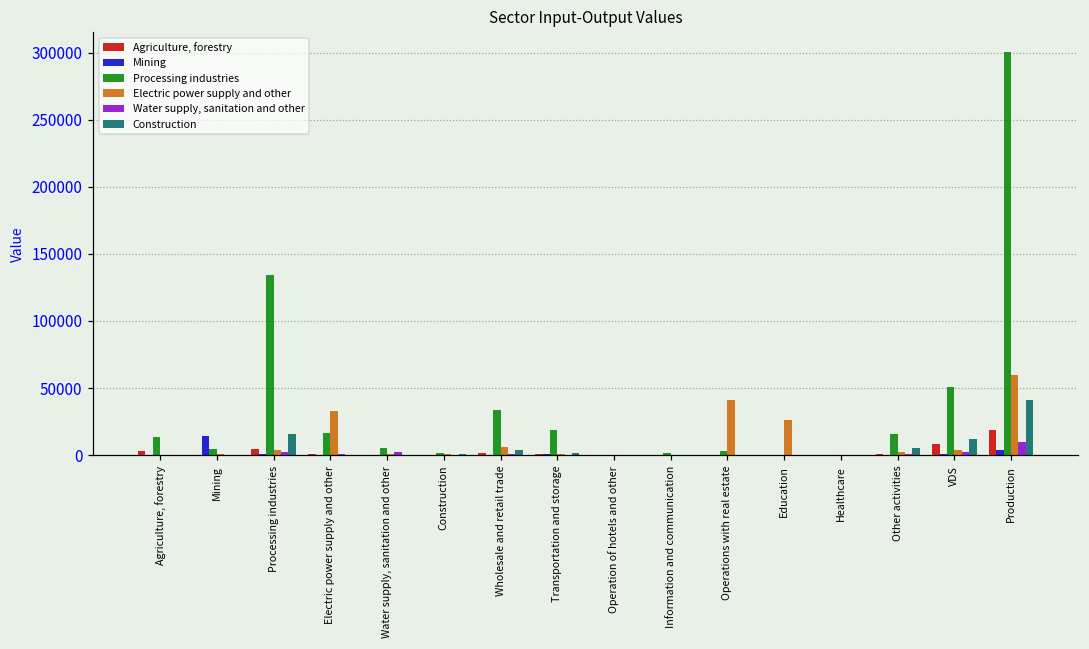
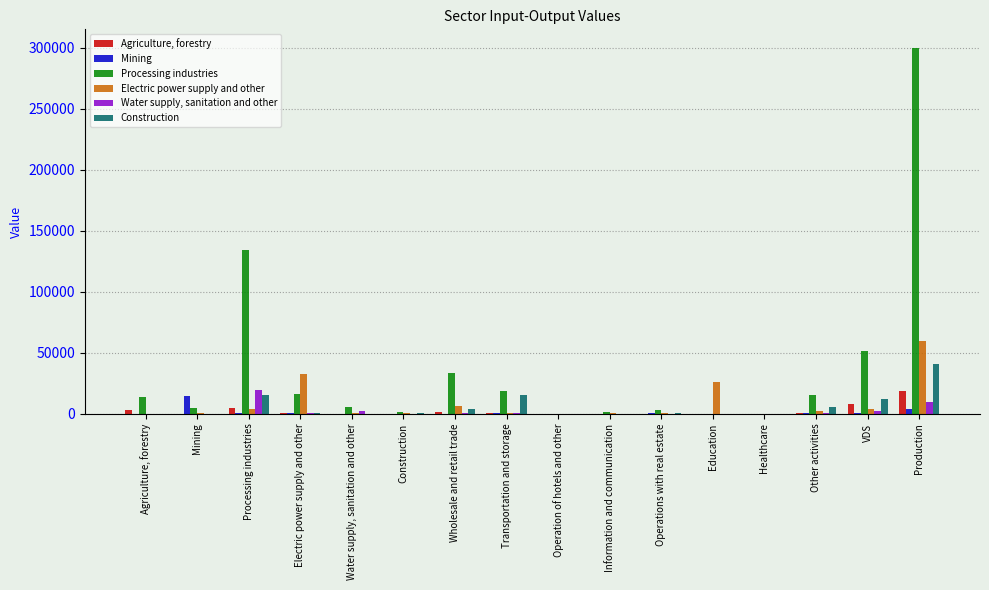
  {
    "Agriculture, forestry": {
      "Agriculture, forestry": 3000,
      "Processing industries": 5000,
      "VDS": 8000,
      "Production": 19000
    },
    "Mining": {
      "Mining": 14000,
      "Production": 4000
    },
    "Processing industries": {
      "Agriculture, forestry": 14000,
      "Mining": 5000,
      "Processing industries": 134000,
      "Electric power supply and other": 16000,
      "Water supply, sanitation and other": 5000,
      "Wholesale and retail trade": 33000,
      "Transportation and storage": 19000,
      "Operations with real estate": 3000,
      "Other activities": 16000,
      "VDS": 51000,
      "Production": 300000
    },
    "Electric power supply and other": {
      "Processing industries": 4000,
      "Electric power supply and other": 33000,
      "Wholesale and retail trade": 6000,
-     "Operations with real estate": 41000,
+     "Operations with real estate": 1000,
      "Education": 26000,
      "Other activities": 2000,
      "VDS": 4000,
      "Production": 60000
    },
    "Water supply, sanitation and other": {
-     "Processing industries": 3000,
+     "Processing industries": 20000,
      "Water supply, sanitation and other": 2000,
      "VDS": 2000,
      "Production": 10000
    },
    "Construction": {
      "Processing industries": 16000,
      "Wholesale and retail trade": 4000,
-     "Transportation and storage": 1000,
+     "Transportation and storage": 15000,
      "Other activities": 5000,
      "VDS": 12000,
      "Production": 41000
    }
  }
